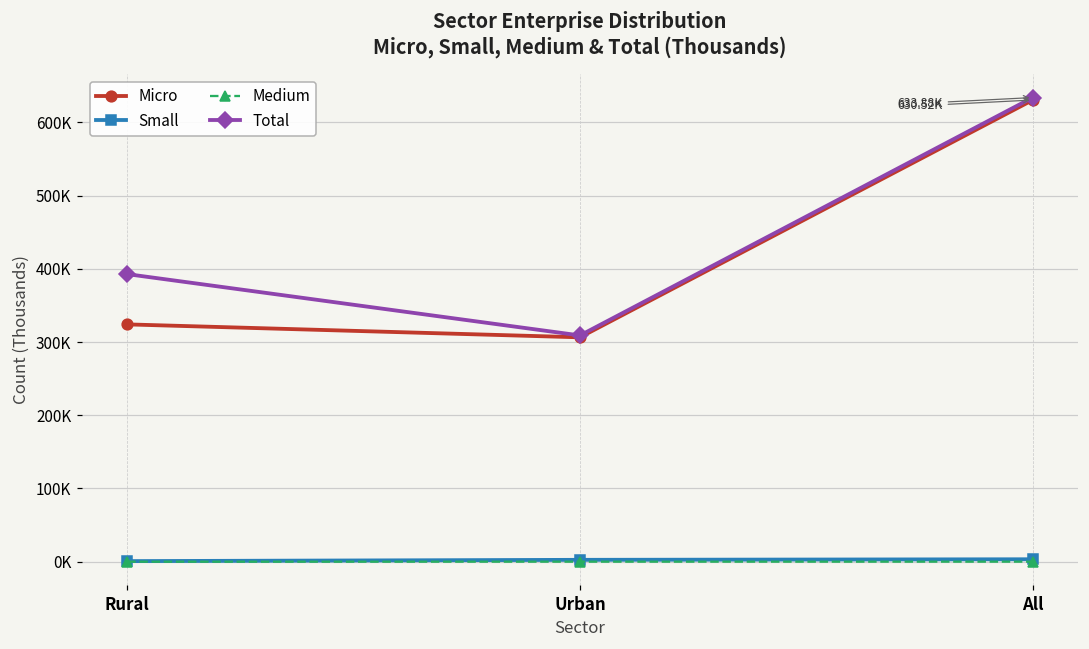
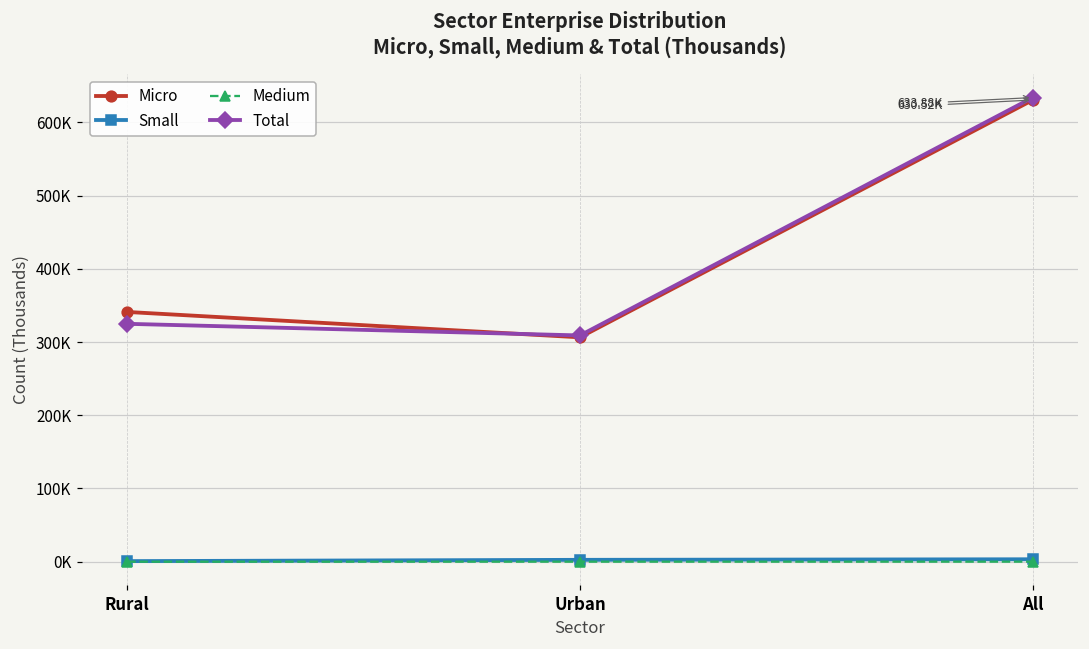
  {
    "Micro": {
-     "Rural": 320000
+     "Rural": 340000
    },
    "Total": {
-     "Rural": 390000
+     "Rural": 320000
    }
  }
